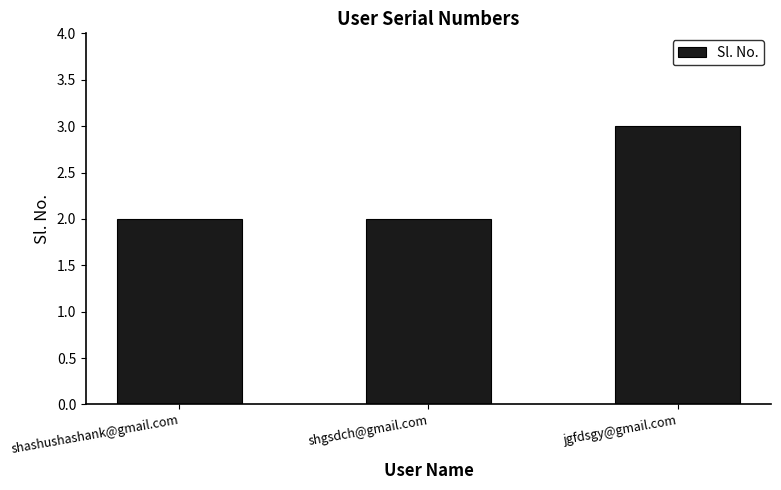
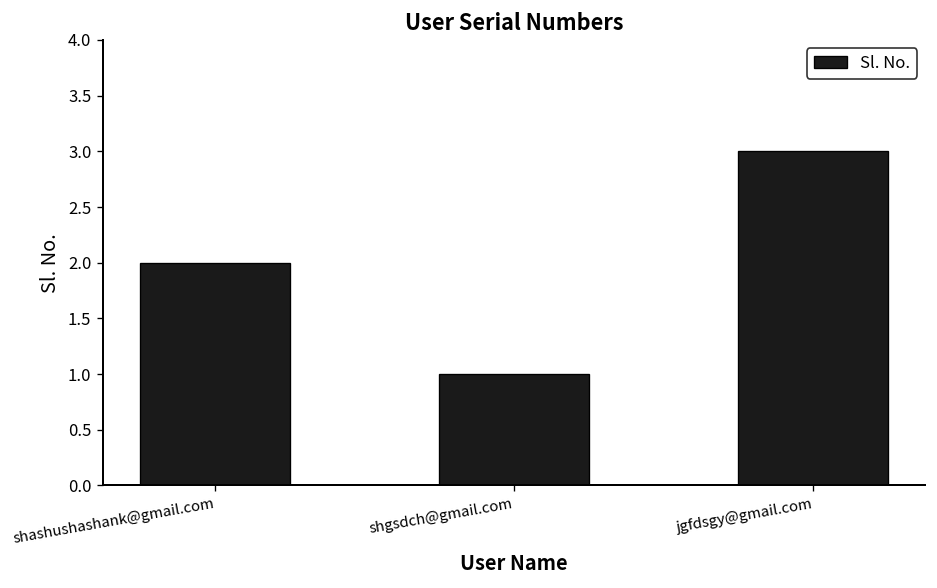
  {
    "shashushashank@gmail.com": 2,
-   "shgsdch@gmail.com": 2,
+   "shgsdch@gmail.com": 1,
    "jgfdsgy@gmail.com": 3
  }
